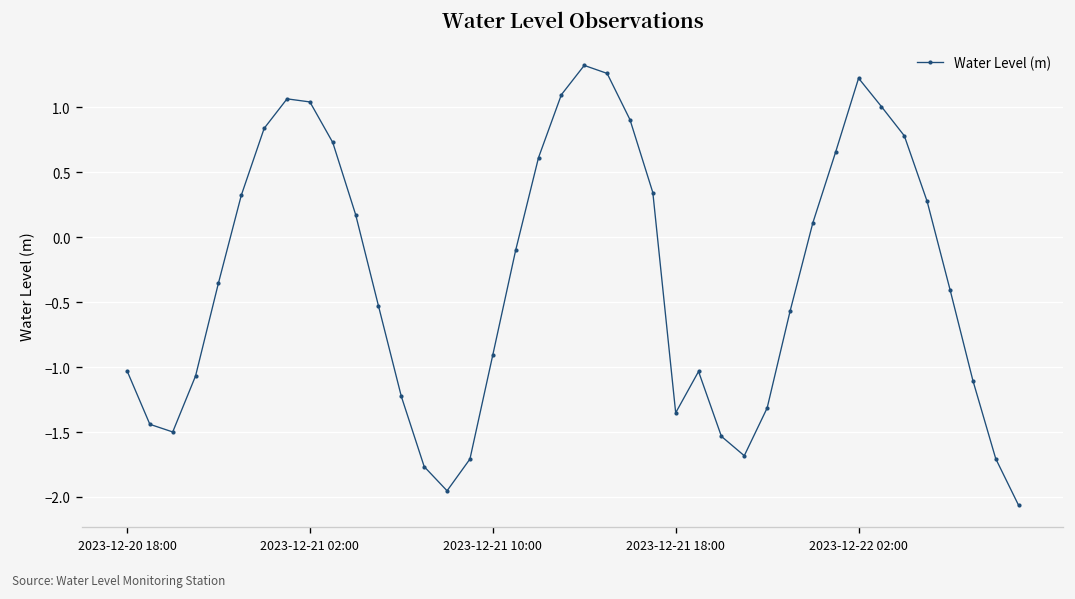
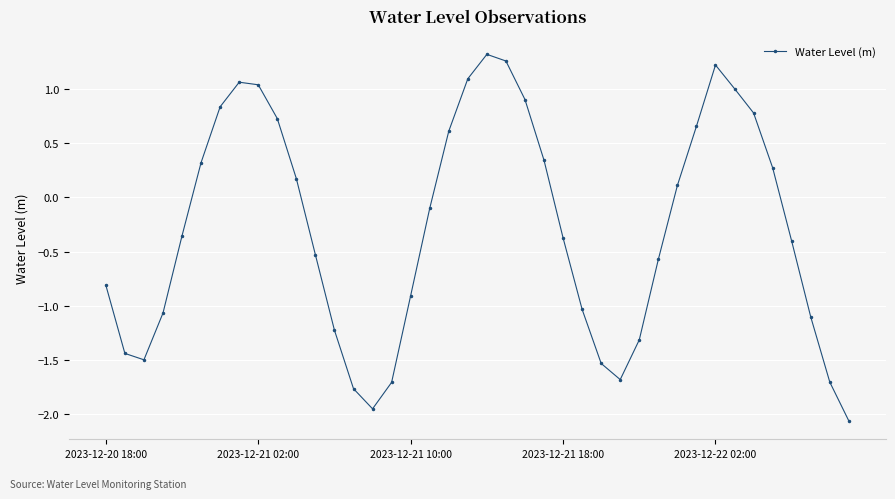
  {
-   "2023-12-20 18:00": -1.03,
+   "2023-12-20 18:00": -0.81,
    "2023-12-21 02:00": 1.04,
    "2023-12-21 10:00": -0.91,
-   "2023-12-21 18:00": -1.35,
+   "2023-12-21 18:00": -0.37,
    "2023-12-22 02:00": 1.22
  }
